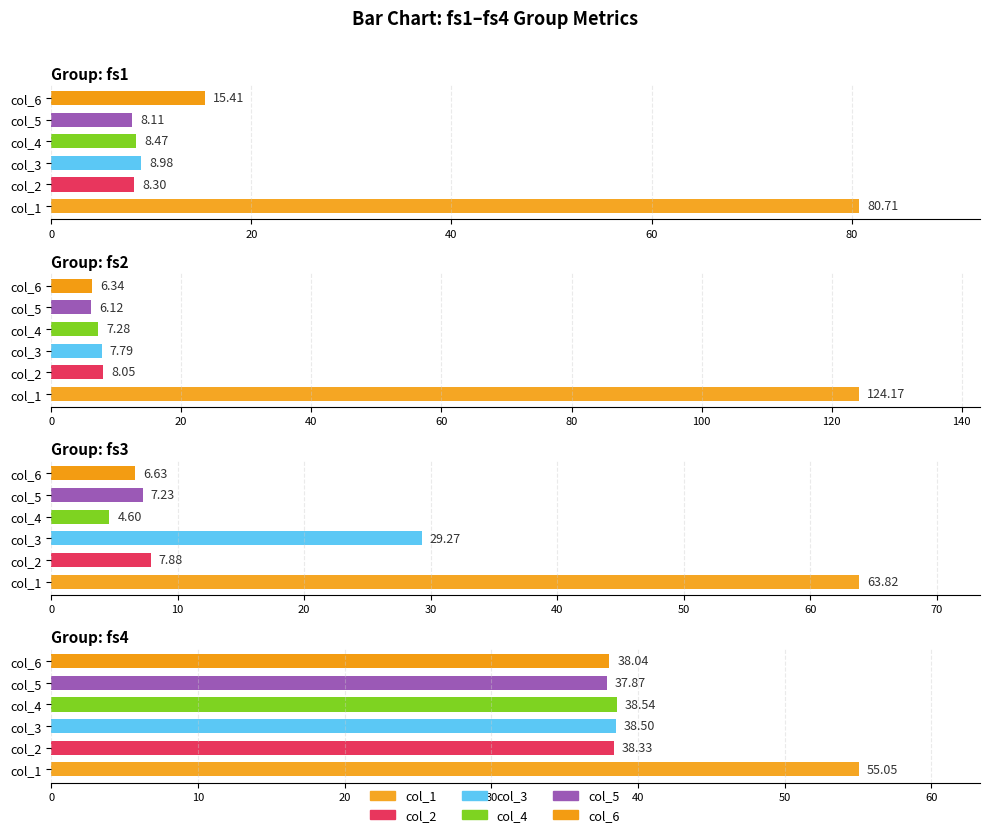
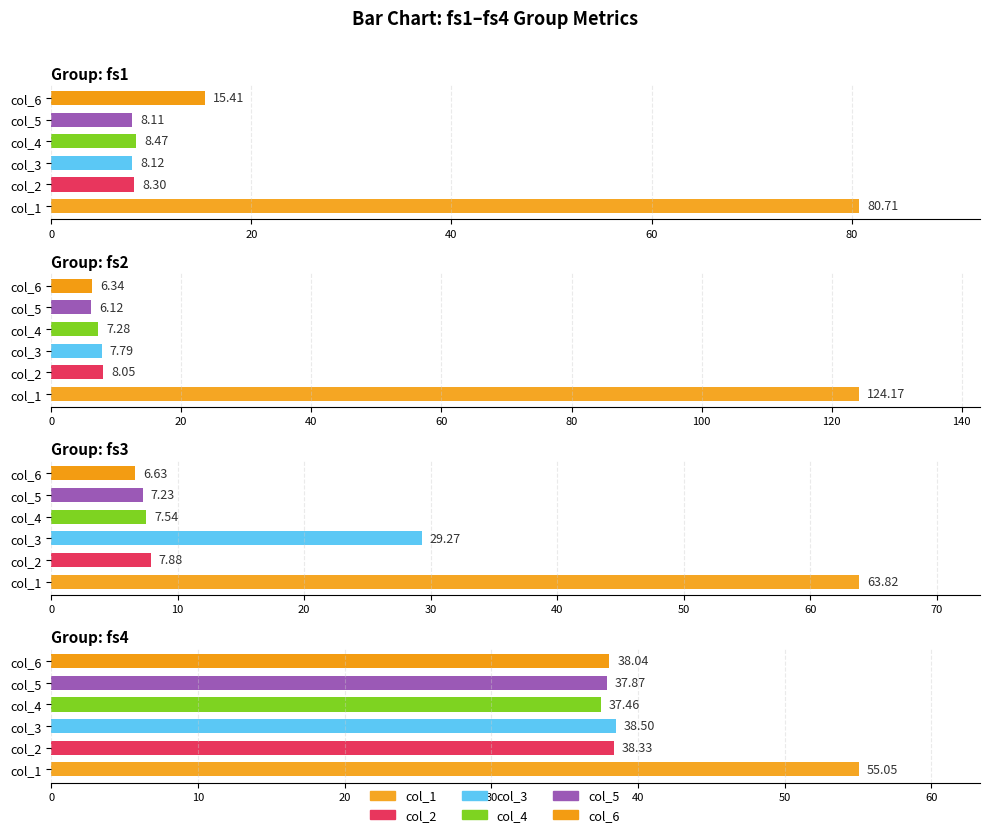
  {
    "Group: fs1": {
      "col_6": 15.41,
      "col_5": 8.11,
      "col_4": 8.47,
-     "col_3": 8.98,
+     "col_3": 8.12,
      "col_2": 8.30,
      "col_1": 80.71
    },
    "Group: fs2": {
      "col_6": 6.34,
      "col_5": 6.12,
      "col_4": 7.28,
      "col_3": 7.79,
      "col_2": 8.05,
      "col_1": 124.17
    },
    "Group: fs3": {
      "col_6": 6.63,
      "col_5": 7.23,
-     "col_4": 4.60,
+     "col_4": 7.54,
      "col_3": 29.27,
      "col_2": 7.88,
      "col_1": 63.82
    },
    "Group: fs4": {
      "col_6": 38.04,
      "col_5": 37.87,
-     "col_4": 38.54,
+     "col_4": 37.46,
      "col_3": 38.50,
      "col_2": 38.33,
      "col_1": 55.05
    }
  }
